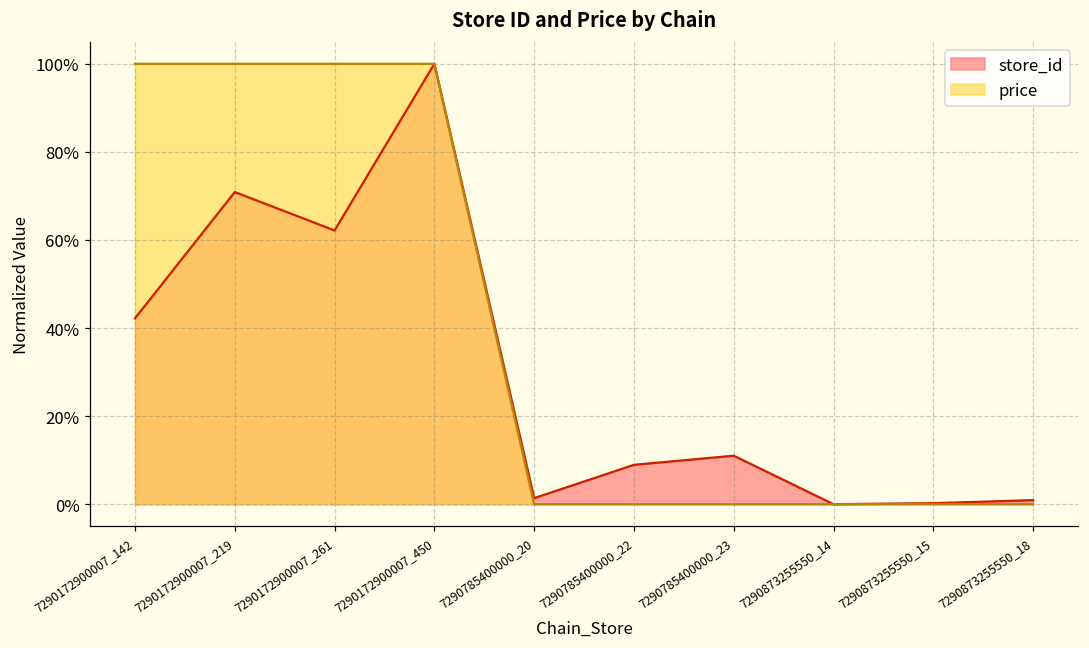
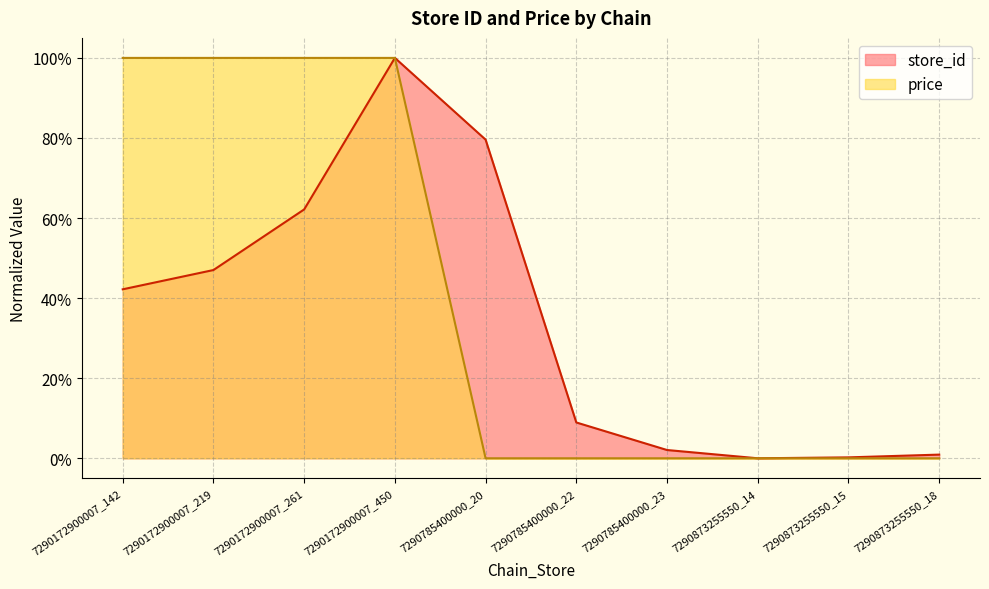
  {
    "store_id": {
      "7290172900007_142": "42%",
-     "7290172900007_219": "71%",
+     "7290172900007_219": "47%",
      "7290172900007_261": "62%",
-     "7290785400000_20": "1%",
+     "7290785400000_20": "80%",
      "7290785400000_22": "9%",
-     "7290785400000_23": "11%",
+     "7290785400000_23": "2%",
      "7290873255550_18": "1%"
    },
    "price": {
      "7290172900007_142": "100%",
      "7290172900007_219": "100%",
      "7290172900007_261": "100%",
      "7290785400000_20": "0%",
      "7290785400000_22": "0%",
      "7290785400000_23": "0%",
      "7290873255550_18": "0%"
    }
  }
